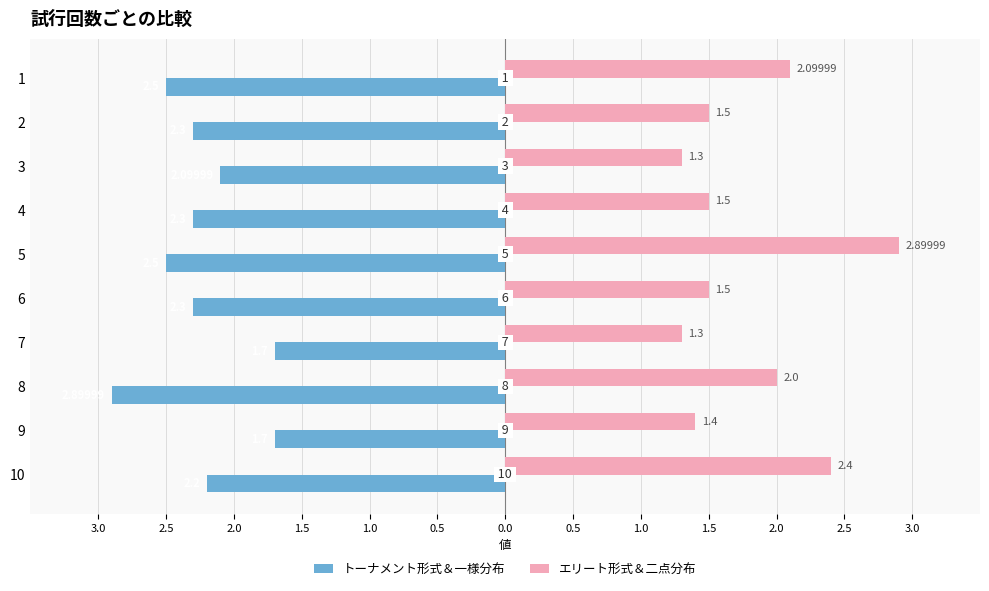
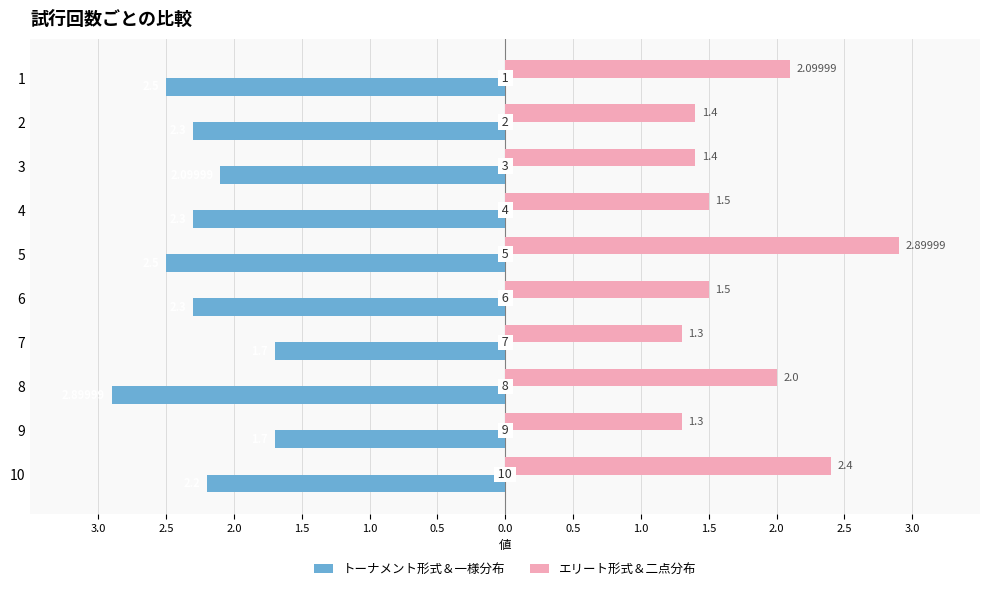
  {
    "エリート形式＆二点分布": {
      "1": 2.09999,
-     "2": 1.5,
-     "3": 1.3,
+     "2": 1.4,
+     "3": 1.4,
      "4": 1.5,
      "5": 2.89999,
      "6": 1.5,
      "7": 1.3,
      "8": 2.0,
-     "9": 1.4,
+     "9": 1.3,
      "10": 2.4
    }
  }
